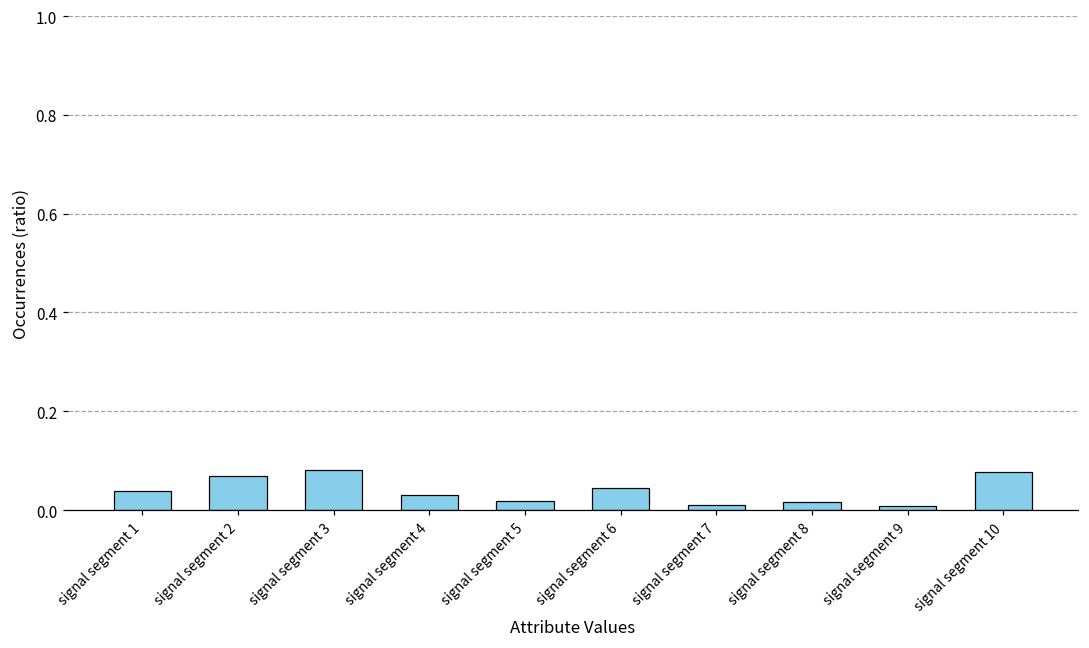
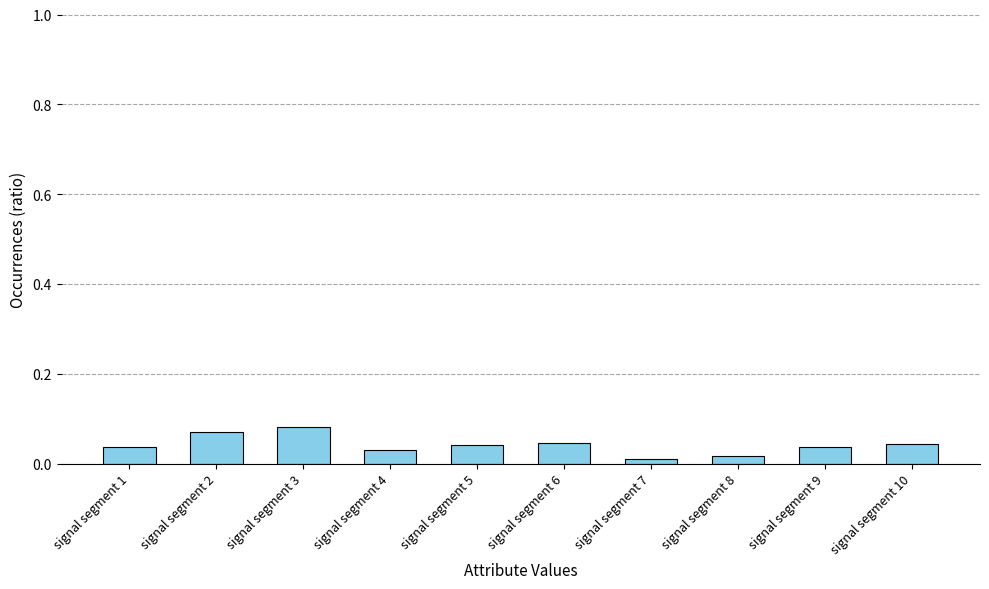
  {
    "signal segment 1": 0.04,
    "signal segment 2": 0.07,
    "signal segment 3": 0.08,
    "signal segment 4": 0.03,
-   "signal segment 5": 0.02,
+   "signal segment 5": 0.04,
    "signal segment 6": 0.05,
    "signal segment 7": 0.01,
    "signal segment 8": 0.02,
-   "signal segment 9": 0.01,
-   "signal segment 10": 0.08
+   "signal segment 9": 0.04,
+   "signal segment 10": 0.04
  }
